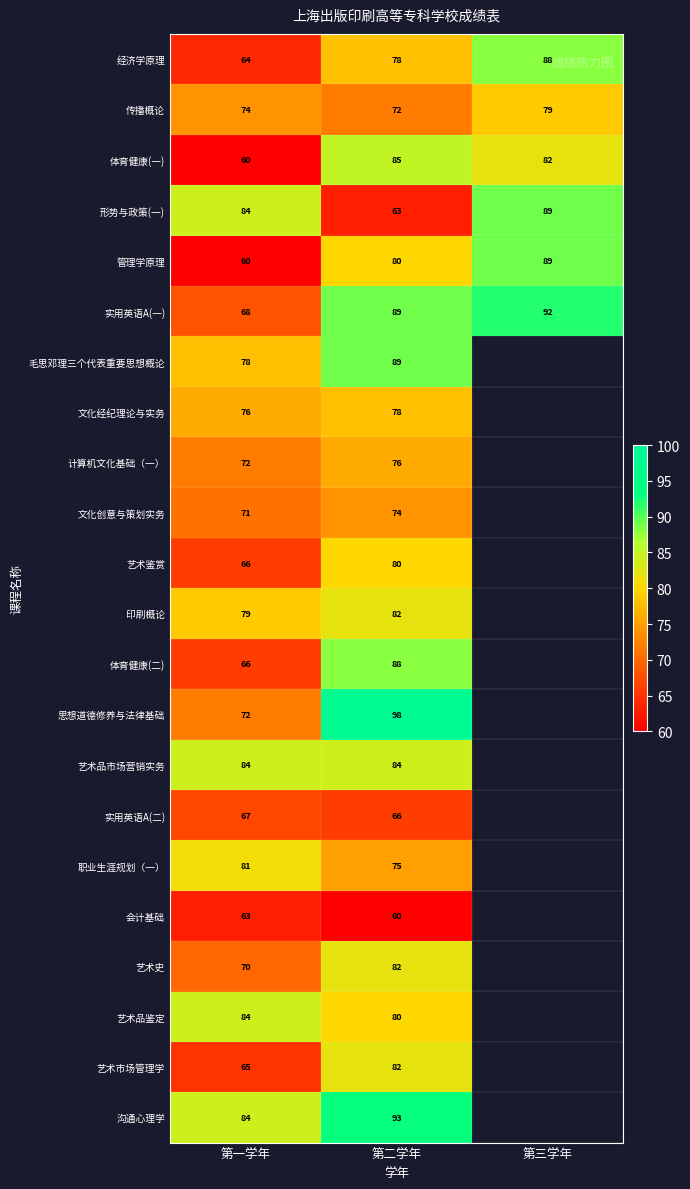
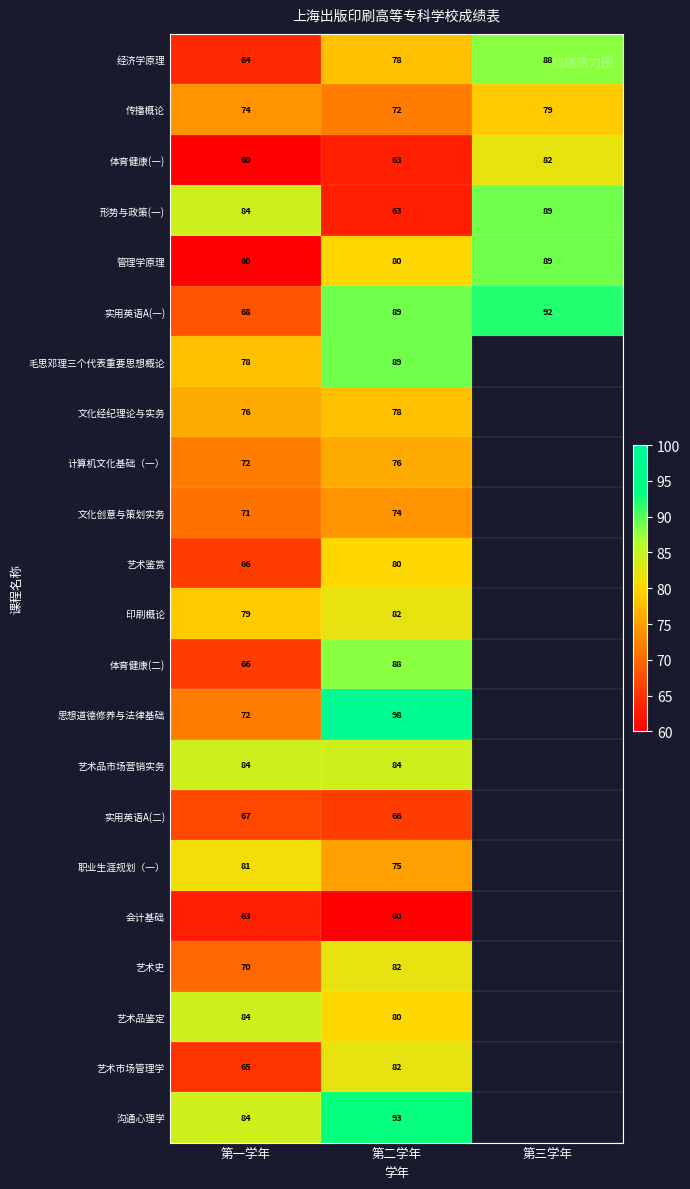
  {
    "经济学原理": {
      "第一学年": 64,
      "第二学年": 78
    },
    "传播概论": {
      "第一学年": 74,
      "第二学年": 72,
      "第三学年": 79
    },
    "体育健康(一)": {
      "第一学年": 60,
-     "第二学年": 85,
+     "第二学年": 63,
      "第三学年": 82
    },
    "形势与政策(一)": {
      "第一学年": 84,
      "第二学年": 63,
      "第三学年": 89
    },
    "管理学原理": {
      "第一学年": 60,
      "第二学年": 80,
      "第三学年": 89
    },
    "实用英语A(一)": {
      "第一学年": 68,
      "第二学年": 89,
      "第三学年": 92
    },
    "毛思邓理三个代表重要思想概论": {
      "第一学年": 78,
      "第二学年": 89
    },
    "文化经纪理论与实务": {
      "第一学年": 76,
      "第二学年": 78
    },
    "计算机文化基础（一）": {
      "第一学年": 72,
      "第二学年": 76
    },
    "文化创意与策划实务": {
      "第一学年": 71,
      "第二学年": 74
    },
    "艺术鉴赏": {
      "第一学年": 66,
      "第二学年": 80
    },
    "印刷概论": {
      "第一学年": 79,
      "第二学年": 82
    },
    "体育健康(二)": {
      "第一学年": 66,
      "第二学年": 88
    },
    "思想道德修养与法律基础": {
      "第一学年": 72,
      "第二学年": 98
    },
    "艺术品市场营销实务": {
      "第一学年": 84,
      "第二学年": 84
    },
    "实用英语A(二)": {
      "第一学年": 67,
      "第二学年": 66
    },
    "职业生涯规划（一）": {
      "第一学年": 81,
      "第二学年": 75
    },
    "会计基础": {
      "第一学年": 63,
      "第二学年": 60
    },
    "艺术史": {
      "第一学年": 70,
      "第二学年": 82
    },
    "艺术品鉴定": {
      "第一学年": 84,
      "第二学年": 80
    },
    "艺术市场管理学": {
      "第一学年": 65,
      "第二学年": 82
    },
    "沟通心理学": {
      "第一学年": 84,
      "第二学年": 93
    }
  }
